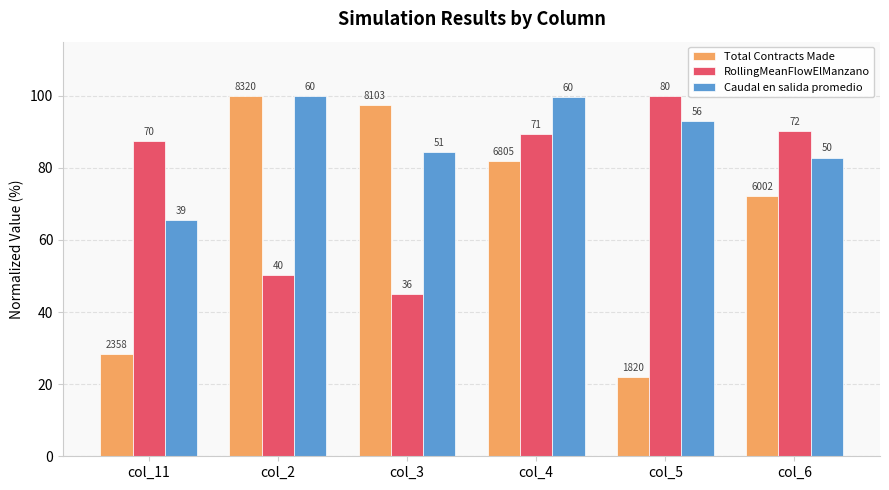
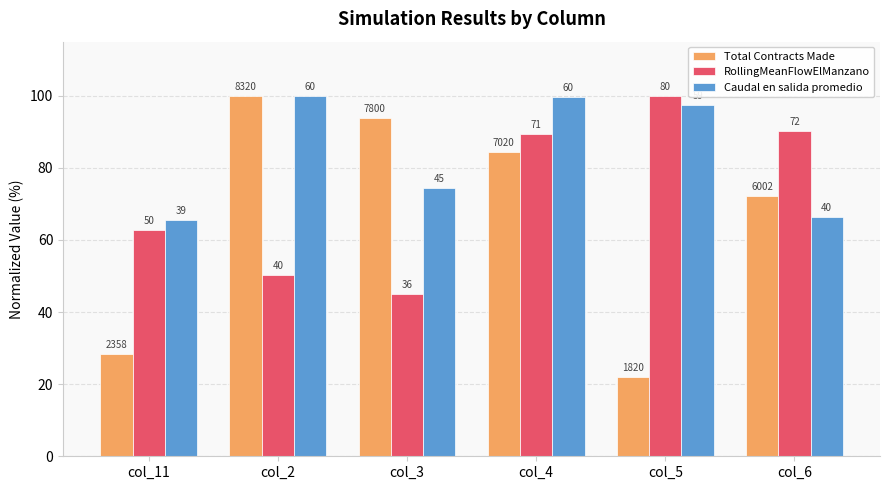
  {
    "Total Contracts Made": {
-     "col_3": 8103,
-     "col_4": 6805
+     "col_3": 7800,
+     "col_4": 7020
    },
    "RollingMeanFlowElManzano": {
-     "col_11": 70
+     "col_11": 50
    },
    "Caudal en salida promedio": {
-     "col_3": 51,
-     "col_5": 93,
-     "col_6": 50
+     "col_3": 45,
+     "col_5": 98,
+     "col_6": 40
    }
  }
